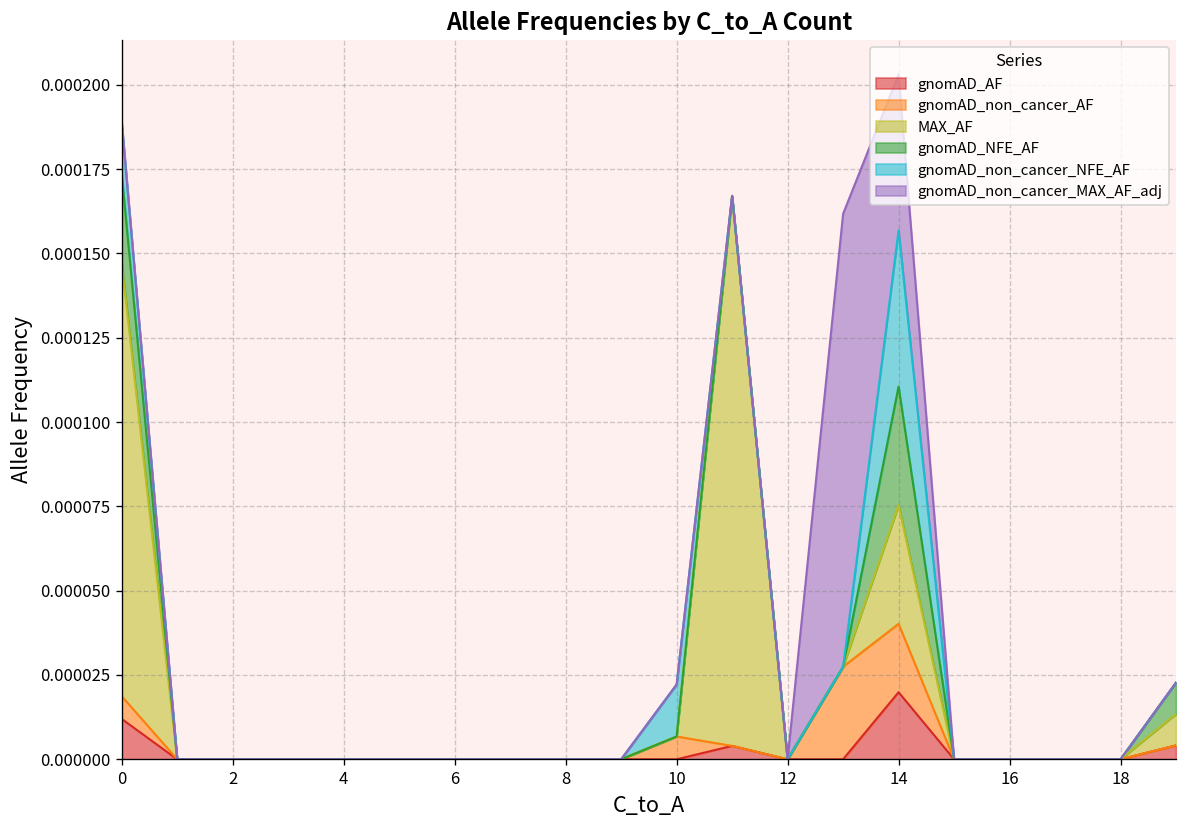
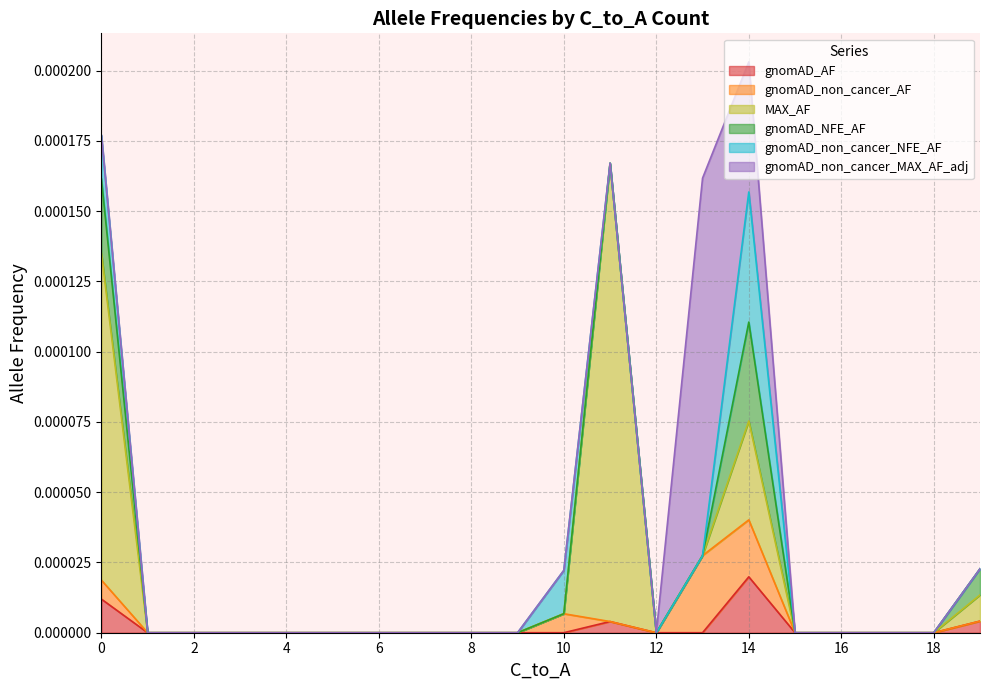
  {
    "gnomAD_AF": {
      "0": 0.000012,
      "10": 0.000000,
      "14": 0.000020
    },
    "gnomAD_non_cancer_AF": {
      "0": 0.000007,
      "14": 0.000020
    },
    "MAX_AF": {
-     "0": 0.000128,
+     "0": 0.000116,
      "14": 0.000035
    },
    "gnomAD_NFE_AF": {
      "0": 0.000026,
      "14": 0.000035
    },
    "gnomAD_non_cancer_NFE_AF": {
      "14": 0.000046
    }
  }
